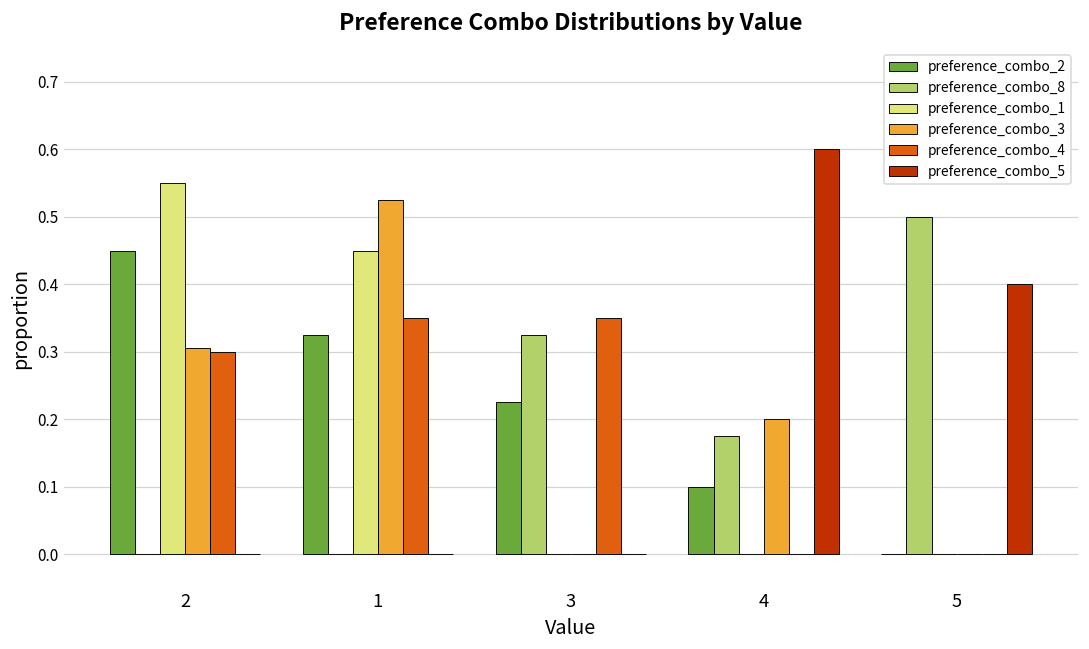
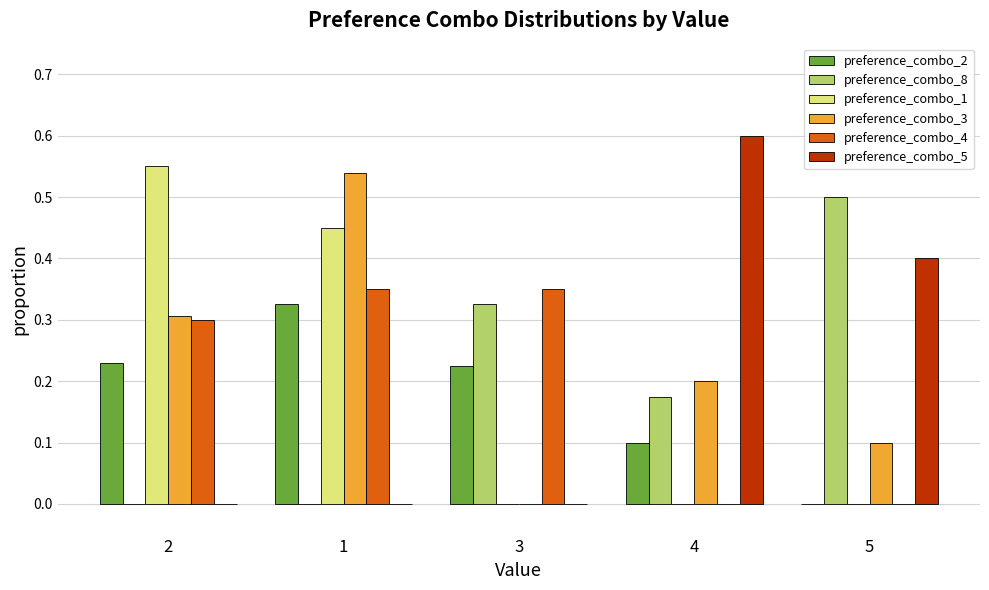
  {
    "preference_combo_2": {
-     "2": 0.45,
+     "2": 0.23,
      "1": 0.33,
      "3": 0.23,
      "4": 0.10,
      "5": 0.00
    },
    "preference_combo_3": {
      "2": 0.31,
-     "1": 0.53,
+     "1": 0.54,
      "3": 0.00,
      "4": 0.20,
-     "5": 0.0
+     "5": 0.1
    }
  }
